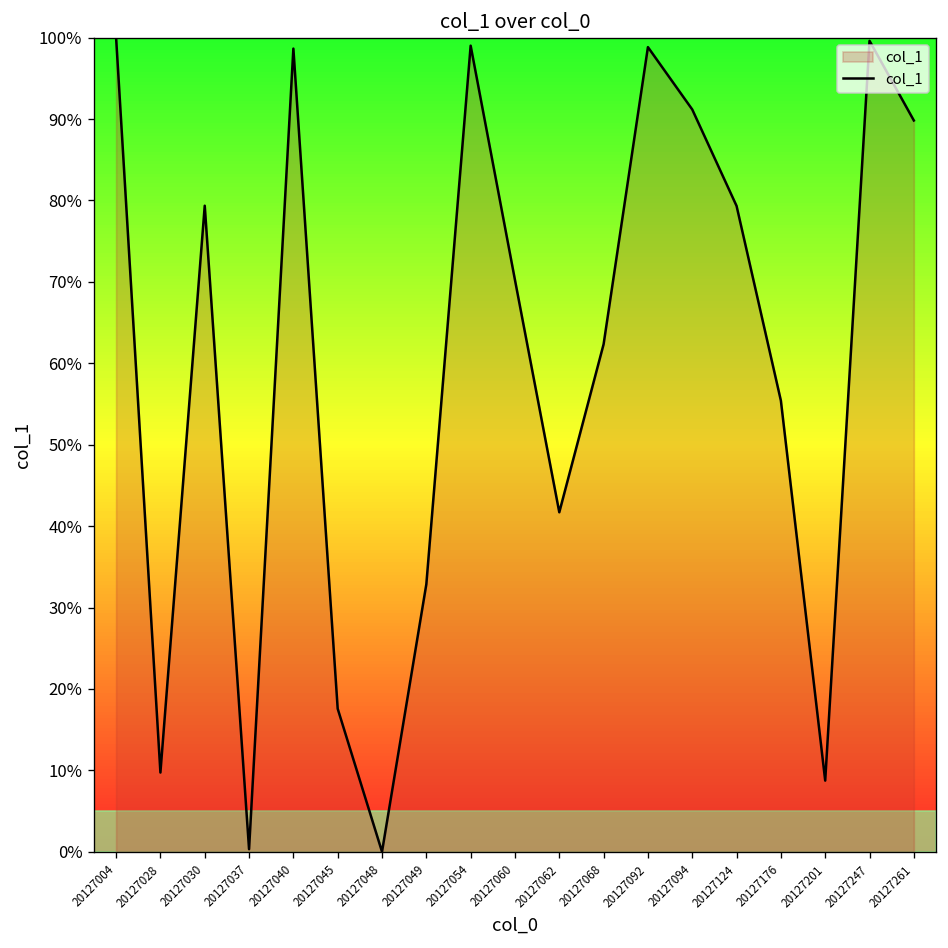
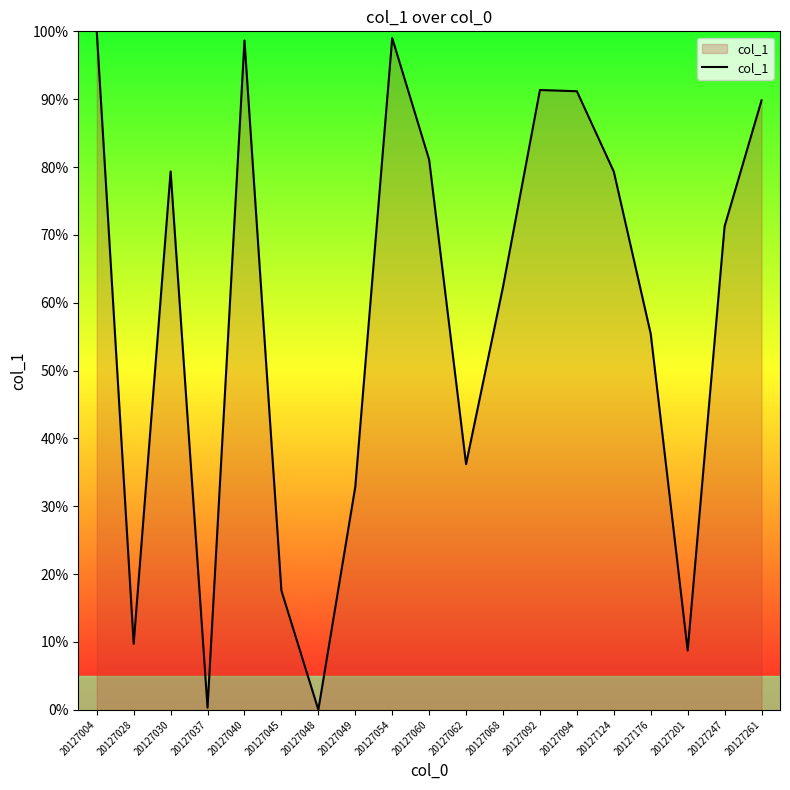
  {
    "20127004": "100%",
    "20127028": "10%",
    "20127030": "79%",
    "20127040": "99%",
    "20127045": "18%",
    "20127049": "33%",
    "20127054": "99%",
-   "20127060": "70%",
-   "20127062": "42%",
+   "20127060": "81%",
+   "20127062": "36%",
    "20127068": "62%",
-   "20127092": "99%",
+   "20127092": "91%",
    "20127094": "91%",
    "20127124": "79%",
    "20127176": "55%",
    "20127201": "9%",
-   "20127247": "100%",
+   "20127247": "71%",
    "20127261": "90%"
  }
